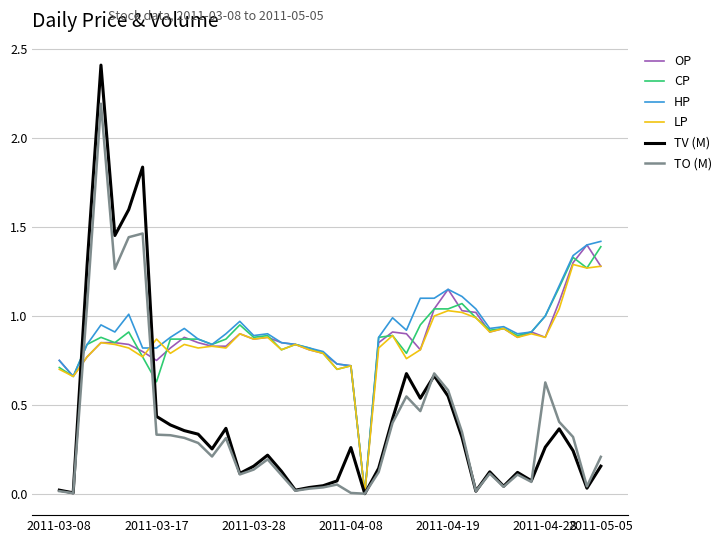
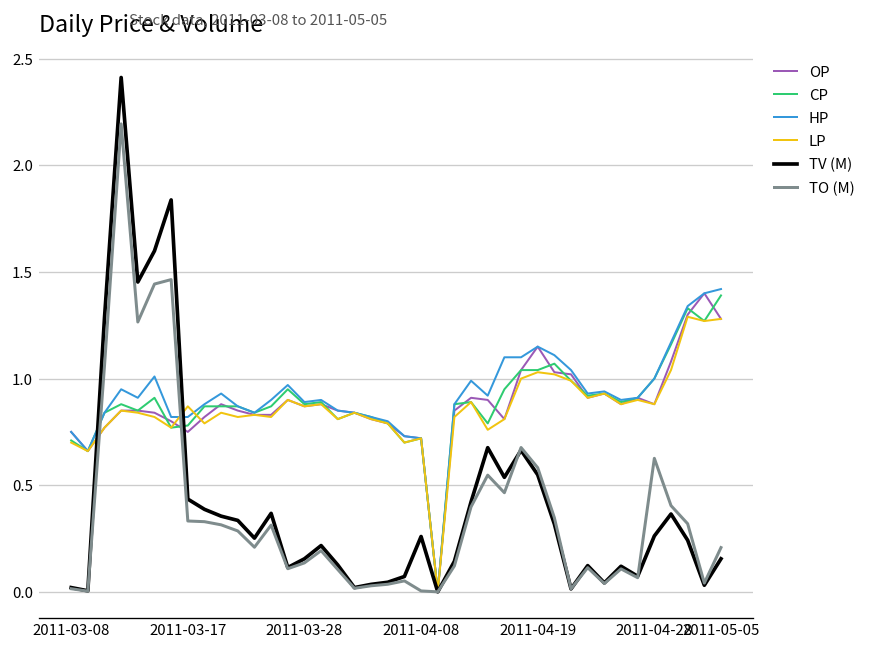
  {
    "OP": {
      "2011-03-17": 0.75
    },
    "CP": {
-     "2011-03-17": 0.63,
+     "2011-03-17": 0.78,
      "2011-05-05": 1.39
    },
    "HP": {
      "2011-03-17": 0.82,
      "2011-05-05": 1.42
    },
    "LP": {
      "2011-03-17": 0.87
    },
    "TV (M)": {
      "2011-03-17": 0.44,
      "2011-03-28": 0.16,
      "2011-04-08": 0.26,
      "2011-04-19": 0.55,
      "2011-04-28": 0.26,
      "2011-05-05": 0.16
    },
    "TO (M)": {
      "2011-03-17": 0.33,
      "2011-03-28": 0.14,
      "2011-04-08": 0.00,
      "2011-04-19": 0.58,
      "2011-04-28": 0.63,
      "2011-05-05": 0.21
    }
  }
